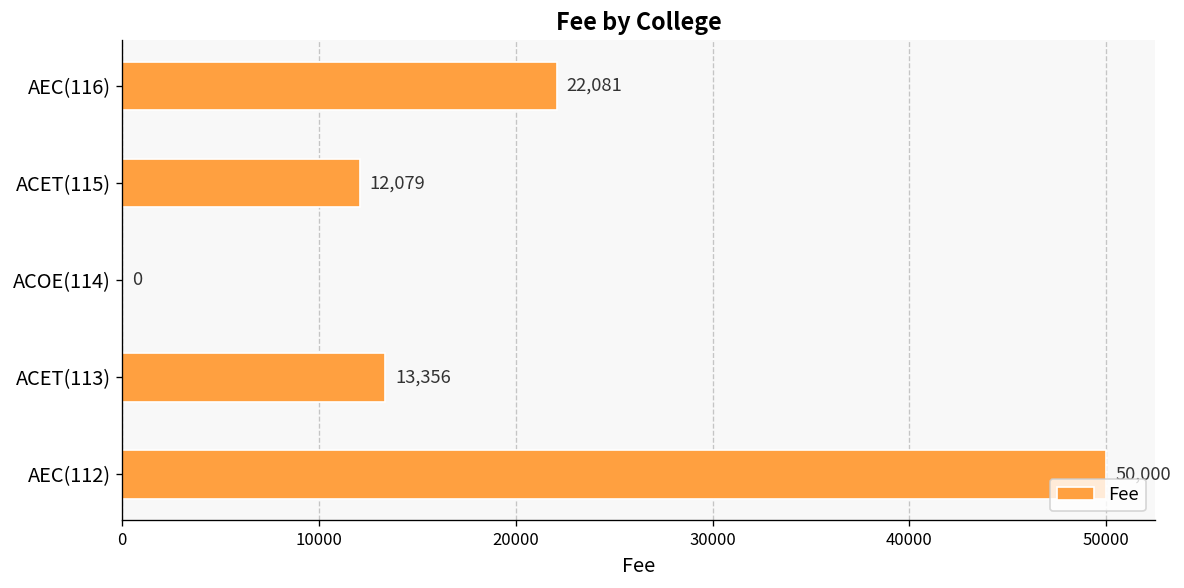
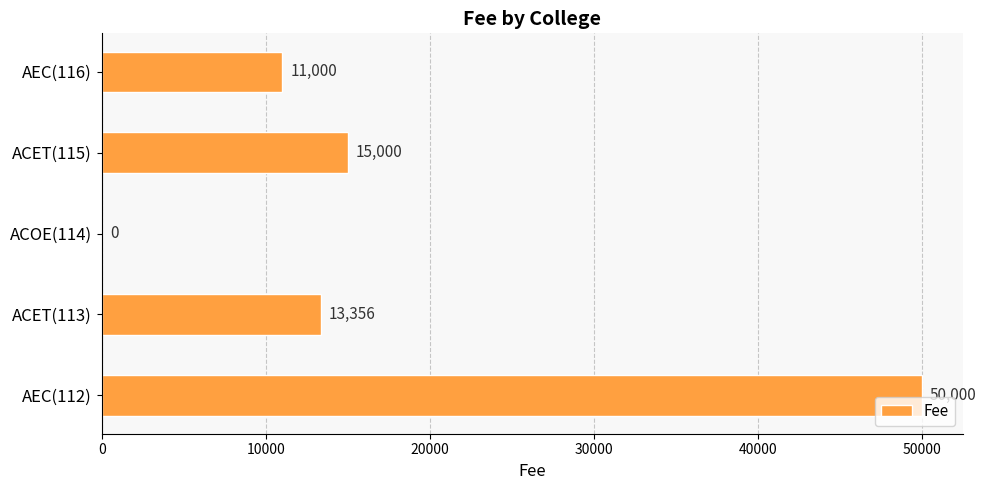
  {
-   "AEC(116)": "22,081",
-   "ACET(115)": "12,079",
+   "AEC(116)": "11,000",
+   "ACET(115)": "15,000",
    "ACOE(114)": "0",
    "ACET(113)": "13,356"
  }
